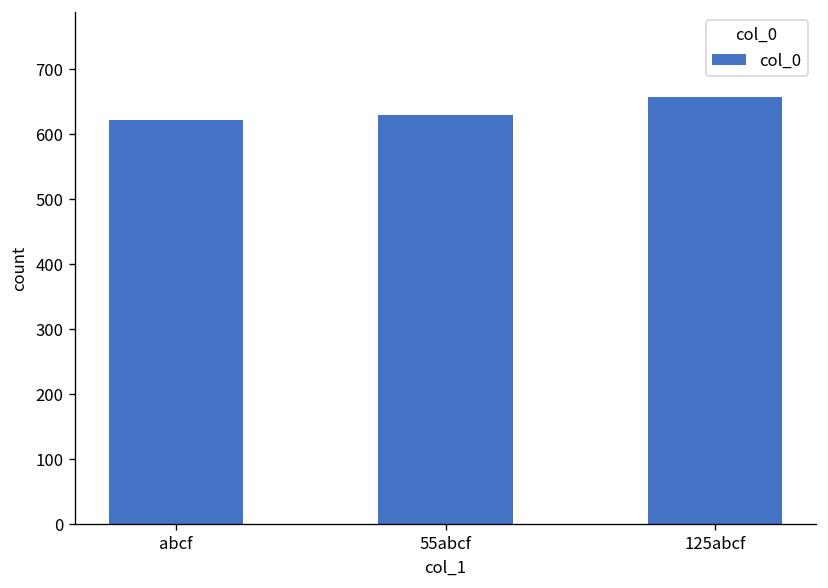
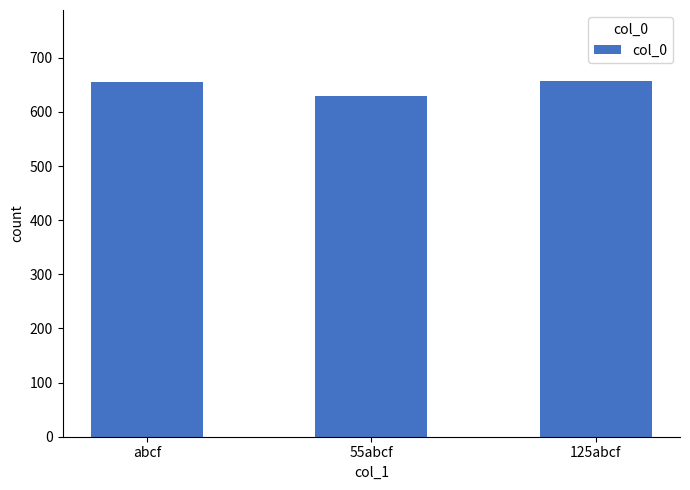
  {
-   "abcf": 620,
+   "abcf": 660,
    "55abcf": 630,
    "125abcf": 660
  }
